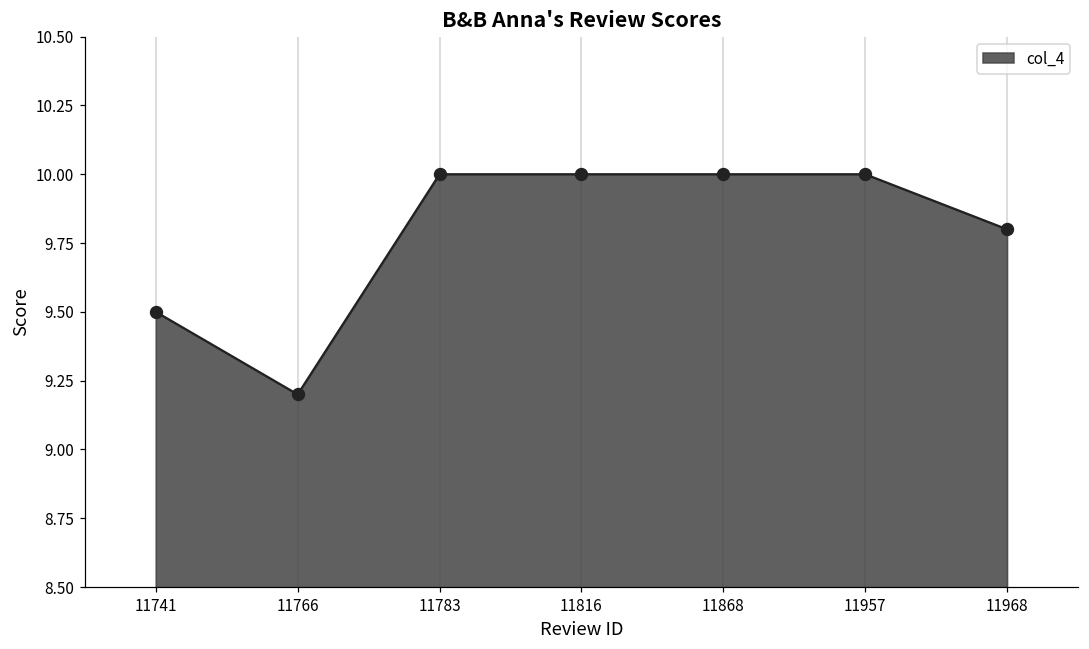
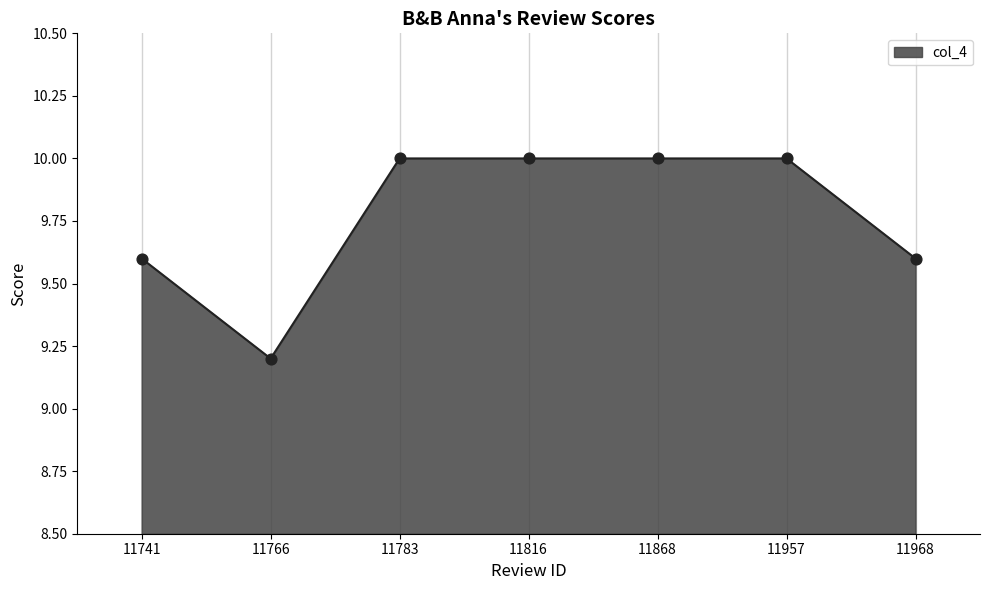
  {
-   "11741": 9.5,
+   "11741": 9.6,
    "11766": 9.2,
    "11783": 10.0,
    "11816": 10.0,
    "11868": 10.0,
    "11957": 10.0,
-   "11968": 9.8
+   "11968": 9.6
  }
